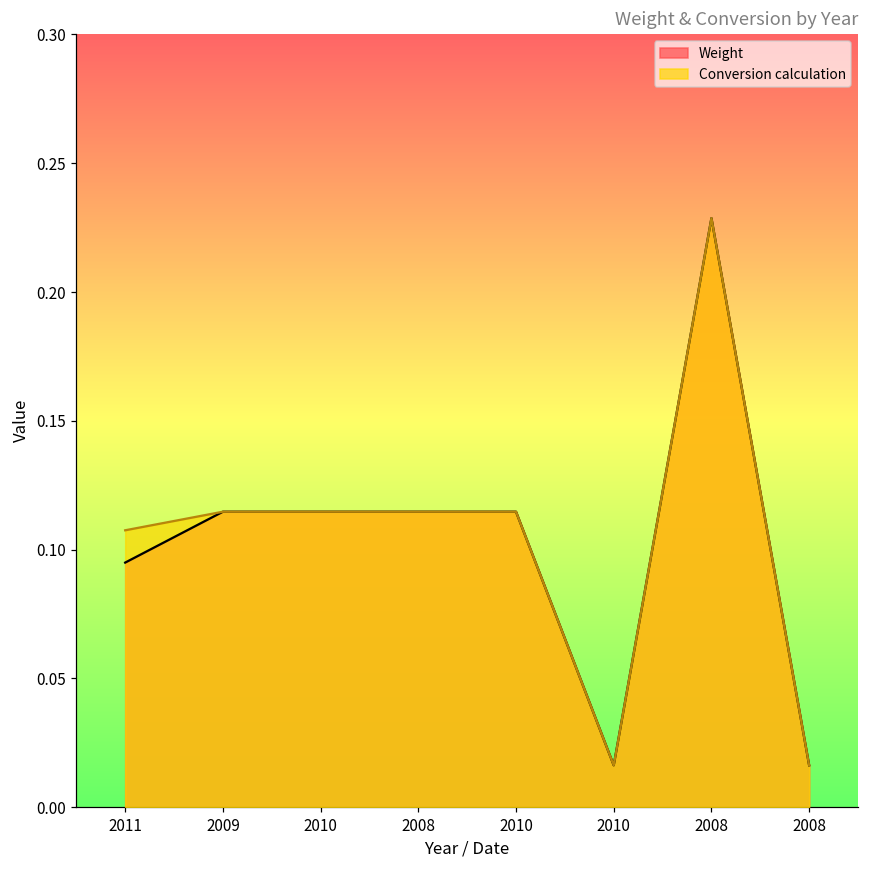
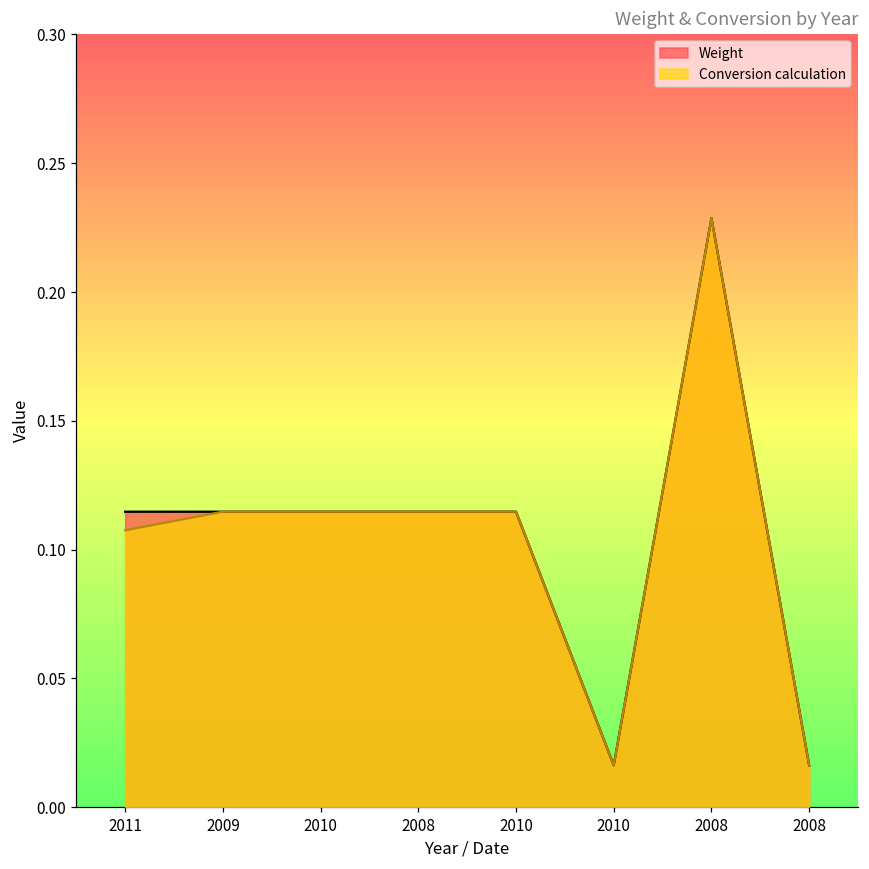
  {
    "Weight": {
-     "2011": 0.095
+     "2011": 0.115
    },
    "Conversion calculation": {
      "2011": 0.107
    }
  }
